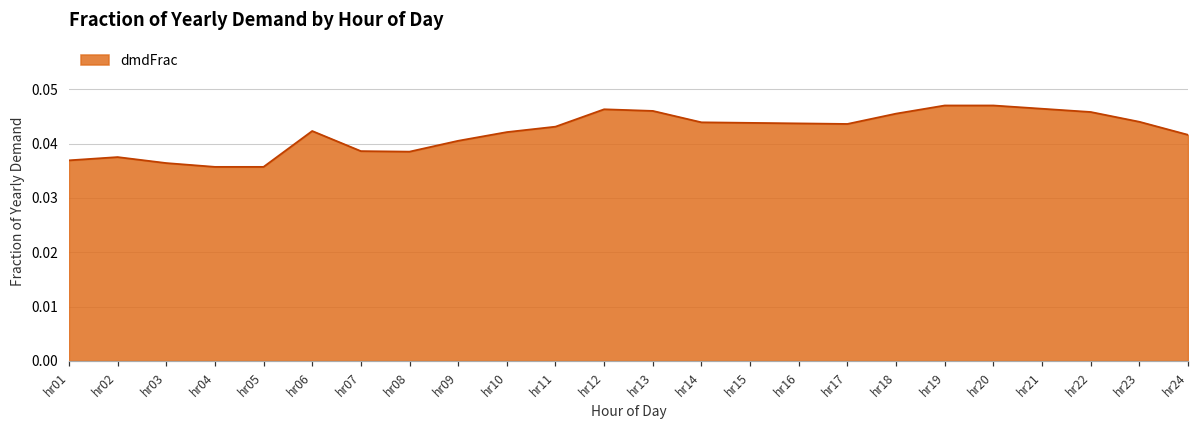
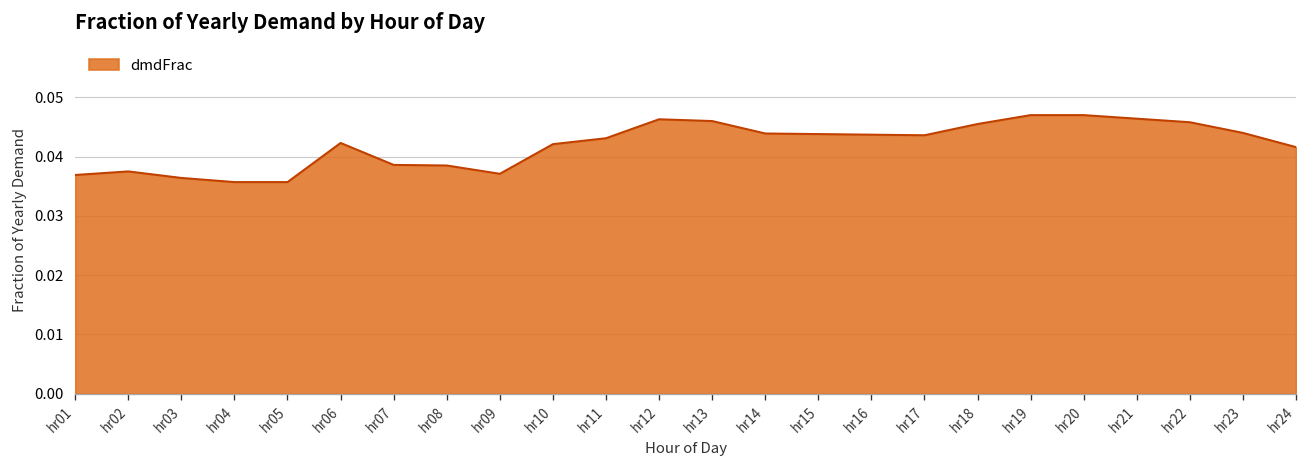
  {
    "hr01": 0.037,
    "hr02": 0.038,
    "hr03": 0.036,
    "hr04": 0.036,
    "hr05": 0.036,
    "hr06": 0.042,
    "hr07": 0.039,
    "hr08": 0.039,
-   "hr09": 0.041,
+   "hr09": 0.037,
    "hr10": 0.042,
    "hr11": 0.043,
    "hr12": 0.046,
    "hr13": 0.046,
    "hr14": 0.044,
    "hr15": 0.044,
    "hr16": 0.044,
    "hr17": 0.044,
    "hr18": 0.046,
    "hr19": 0.047,
    "hr20": 0.047,
    "hr21": 0.046,
    "hr22": 0.046,
    "hr23": 0.044,
    "hr24": 0.042
  }
